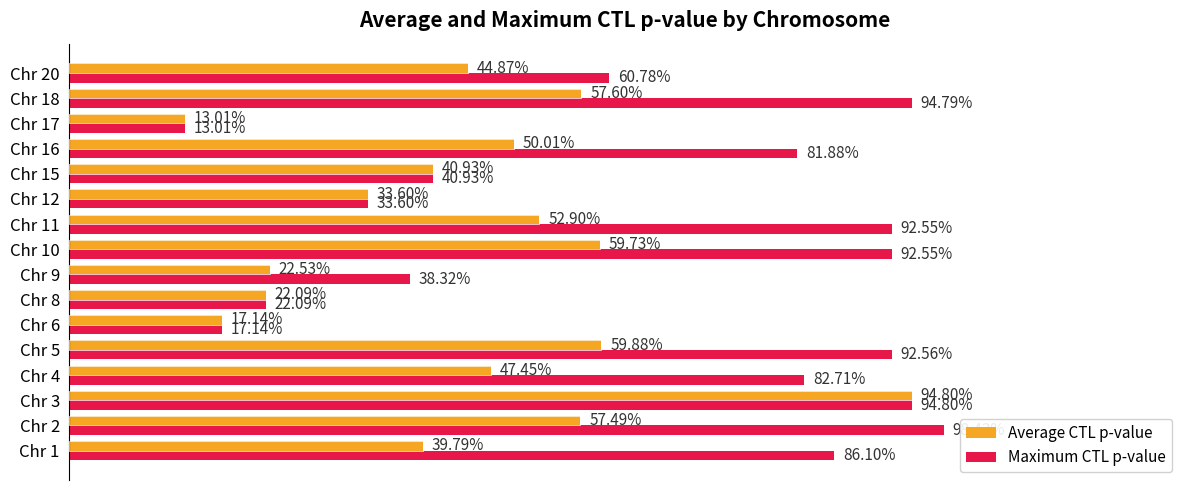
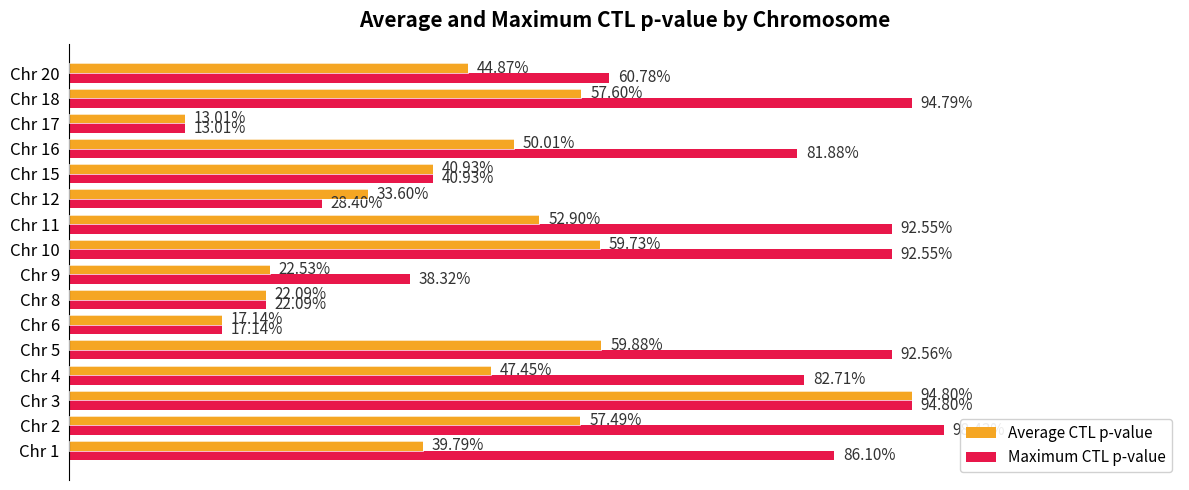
  {
    "Average CTL p-value": {
      "Chr 20": "44.87%",
      "Chr 18": "57.60%",
      "Chr 16": "50.01%",
      "Chr 11": "52.90%",
      "Chr 10": "59.73%",
      "Chr 9": "22.53%",
      "Chr 5": "59.88%",
      "Chr 4": "47.45%",
      "Chr 2": "57.49%",
      "Chr 1": "39.79%"
    },
    "Maximum CTL p-value": {
      "Chr 20": "60.78%",
      "Chr 18": "94.79%",
      "Chr 16": "81.88%",
-     "Chr 12": "33.60%",
+     "Chr 12": "28.40%",
      "Chr 11": "92.55%",
      "Chr 10": "92.55%",
      "Chr 9": "38.32%",
      "Chr 5": "92.56%",
      "Chr 4": "82.71%",
      "Chr 1": "86.10%"
    }
  }
